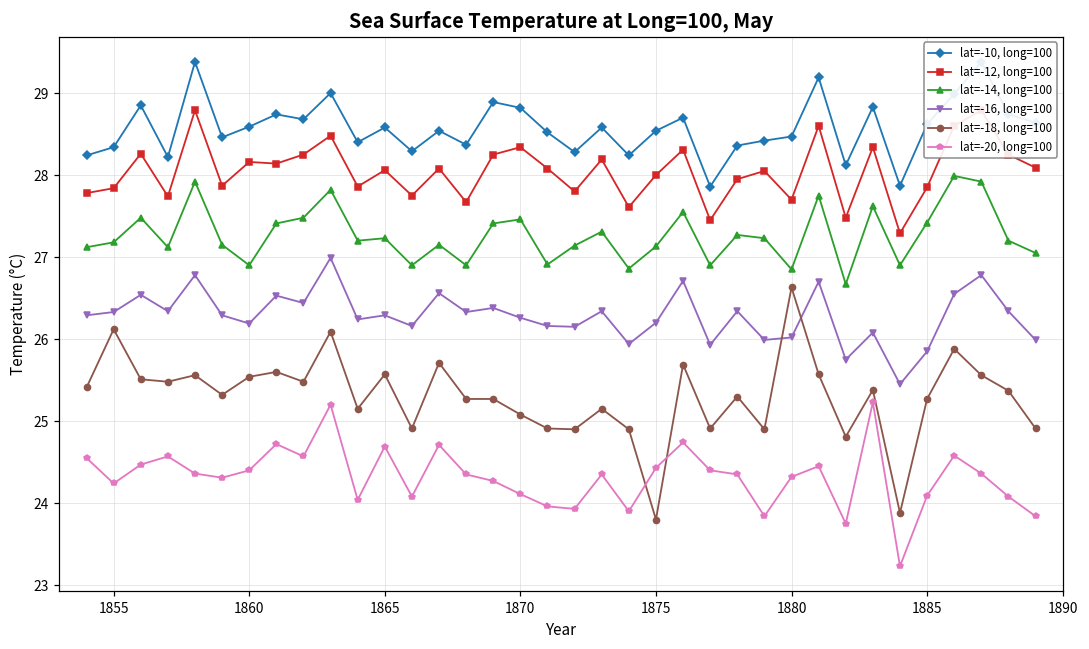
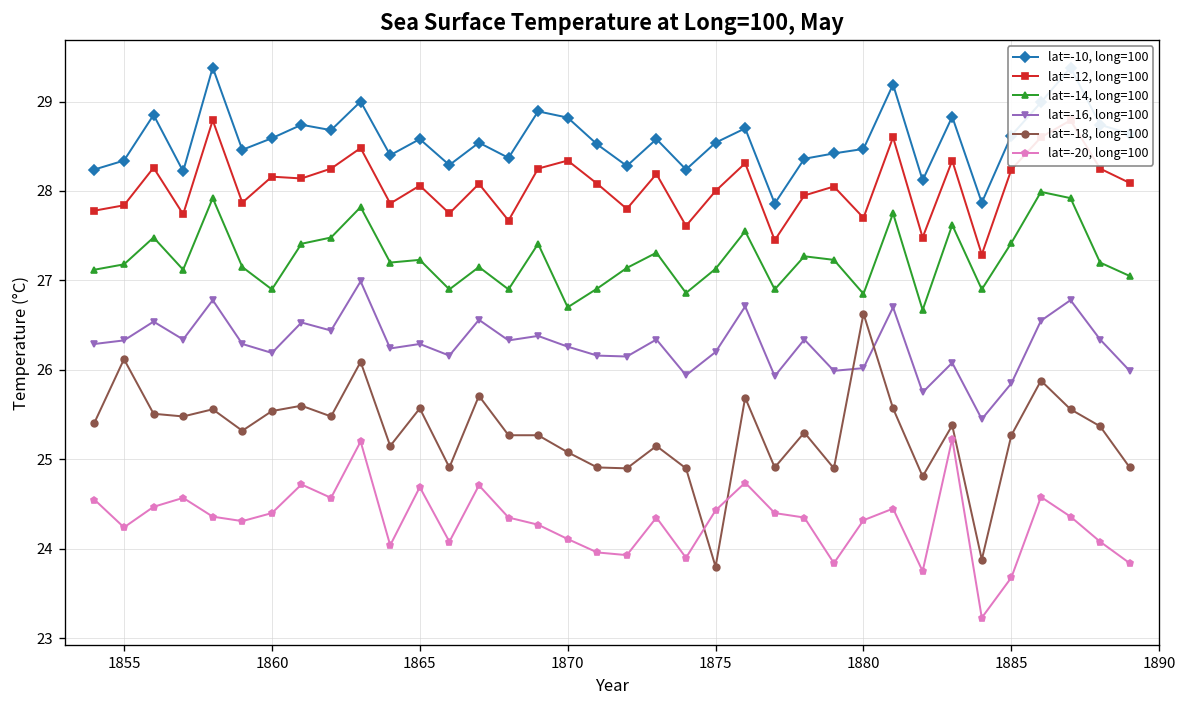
  {
    "lat=-10, long=100": {
      "1855": 28.3,
      "1860": 28.6,
      "1865": 28.6,
      "1870": 28.8,
      "1875": 28.5,
      "1880": 28.5
    },
    "lat=-12, long=100": {
      "1855": 27.8,
      "1860": 28.2,
      "1865": 28.1,
      "1870": 28.3,
      "1875": 28.0,
      "1880": 27.7,
-     "1885": 27.9
+     "1885": 28.2
    },
    "lat=-14, long=100": {
      "1855": 27.2,
      "1860": 26.9,
      "1865": 27.2,
-     "1870": 27.5,
+     "1870": 26.7,
      "1875": 27.1,
      "1880": 26.9,
      "1885": 27.4
    },
    "lat=-16, long=100": {
      "1855": 26.3,
      "1860": 26.2,
      "1865": 26.3,
      "1870": 26.3,
      "1875": 26.2,
      "1880": 26.0,
      "1885": 25.9
    },
    "lat=-18, long=100": {
      "1855": 26.1,
      "1860": 25.5,
      "1865": 25.6,
      "1870": 25.1,
      "1875": 23.8,
      "1880": 26.6,
      "1885": 25.3
    },
    "lat=-20, long=100": {
      "1855": 24.2,
      "1860": 24.4,
      "1865": 24.7,
      "1870": 24.1,
      "1875": 24.4,
      "1880": 24.3,
-     "1885": 24.1
+     "1885": 23.7
    }
  }
